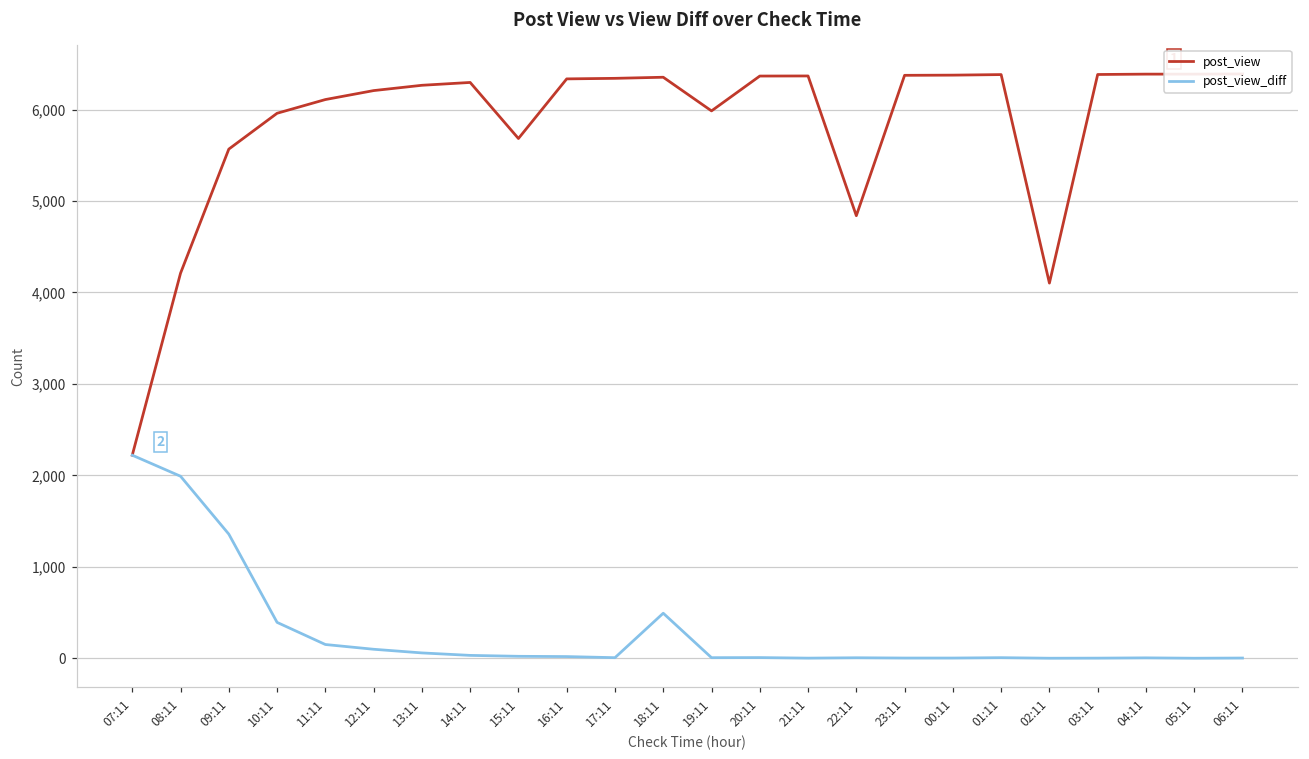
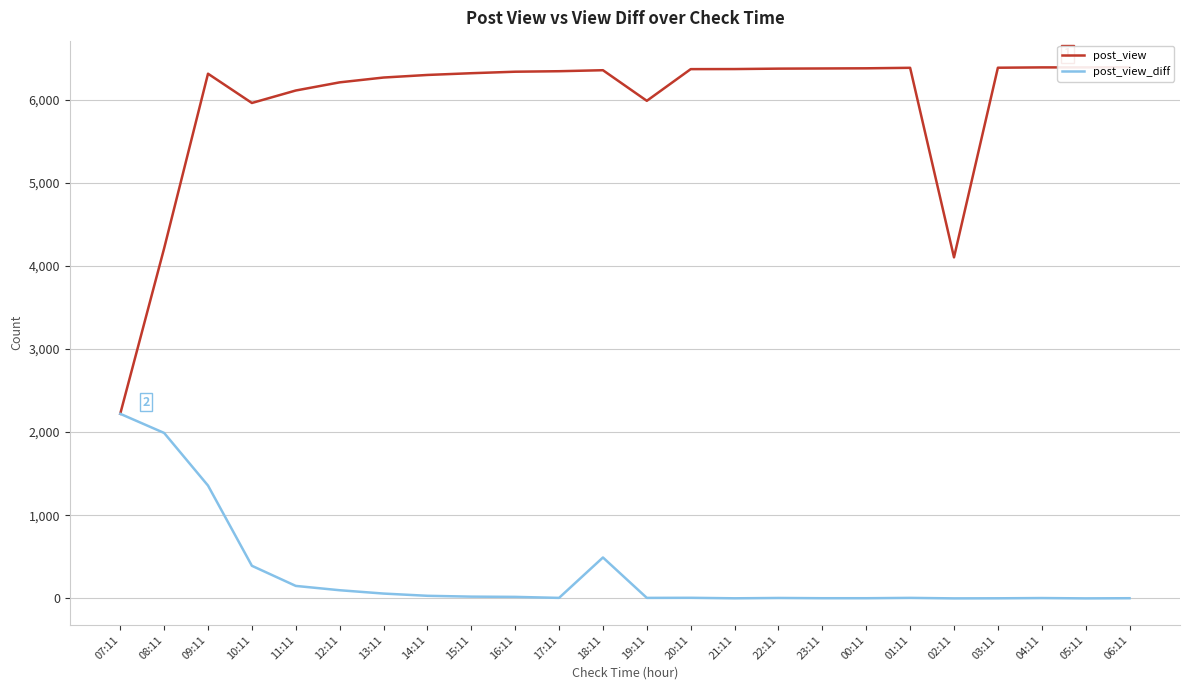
  {
    "post_view": {
      "08:11": "4,200",
-     "09:11": "5,600",
+     "09:11": "6,300",
      "10:11": "6,000",
      "11:11": "6,100",
      "12:11": "6,200",
      "13:11": "6,300",
      "14:11": "6,300",
-     "15:11": "5,700",
+     "15:11": "6,300",
      "16:11": "6,300",
      "17:11": "6,300",
      "18:11": "6,400",
      "19:11": "6,000",
      "20:11": "6,400",
      "21:11": "6,400",
-     "22:11": "4,800",
+     "22:11": "6,400",
      "23:11": "6,400",
      "00:11": "6,400",
      "01:11": "6,400",
      "02:11": "4,100",
      "03:11": "6,400",
      "04:11": "6,400"
    },
    "post_view_diff": {
      "08:11": "2,000",
      "09:11": "1,400",
      "10:11": "400",
      "11:11": "200",
      "12:11": "100",
      "13:11": "100",
      "14:11": "0",
      "15:11": "0",
      "16:11": "0",
      "17:11": "0",
      "18:11": "500",
      "19:11": "0",
      "20:11": "0",
      "21:11": "0",
      "22:11": "0",
      "23:11": "0",
      "00:11": "0",
      "01:11": "0",
      "02:11": "0",
      "03:11": "0",
      "04:11": "0",
      "05:11": "0",
      "06:11": "0"
    }
  }
